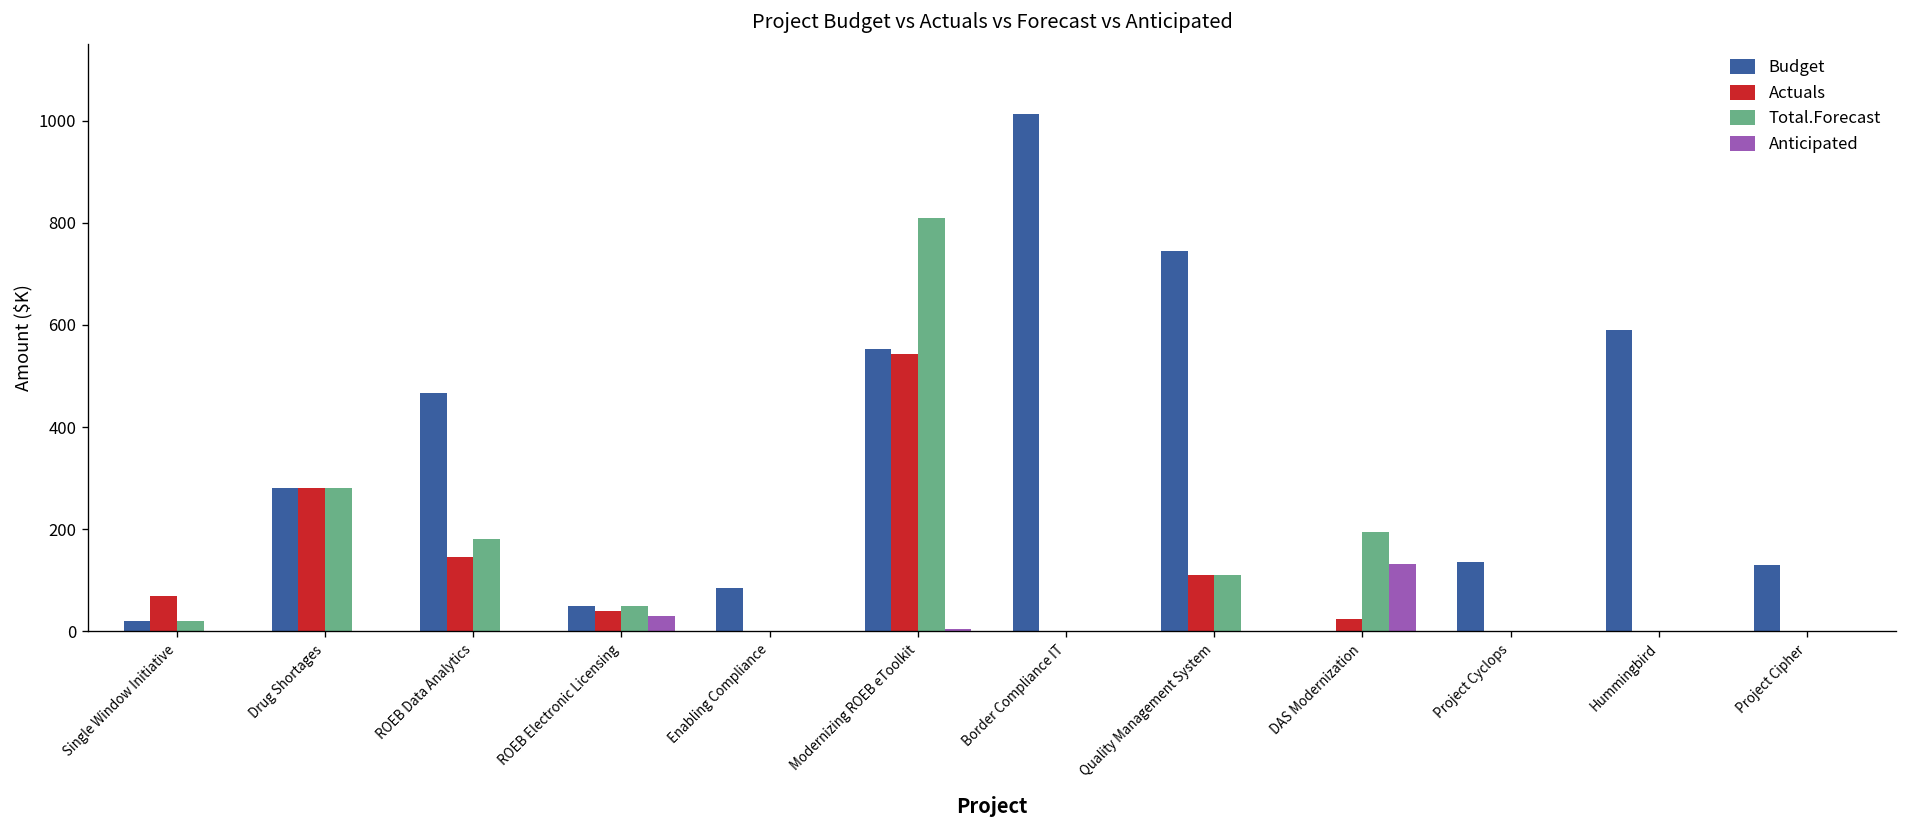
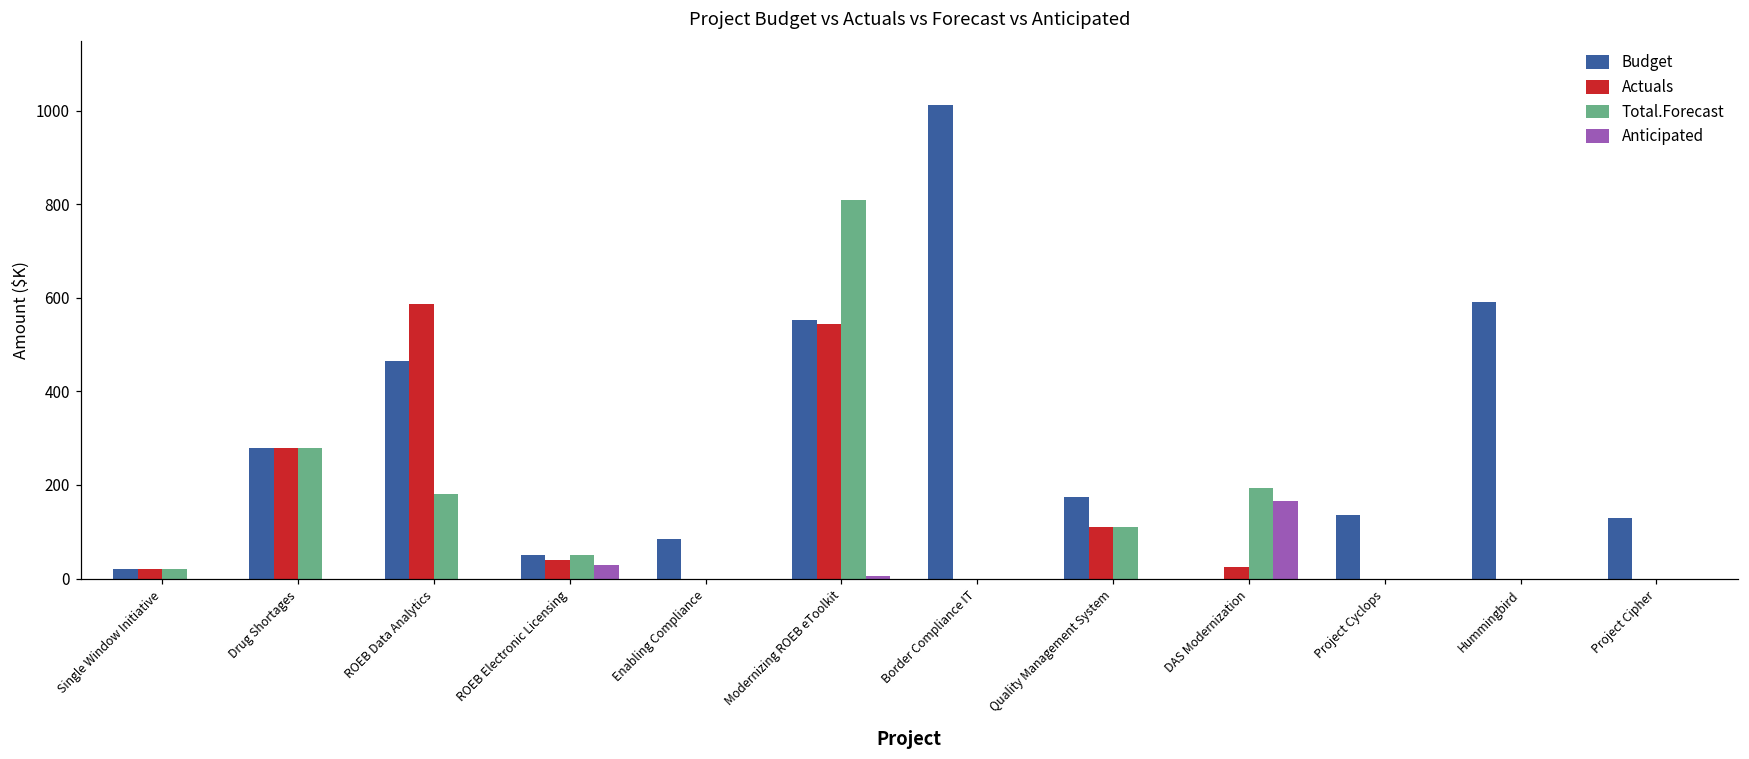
  {
    "Budget": {
      "Single Window Initiative": 20,
      "Drug Shortages": 280,
      "ROEB Data Analytics": 470,
      "ROEB Electronic Licensing": 50,
      "Enabling Compliance": 90,
      "Modernizing ROEB eToolkit": 550,
      "Border Compliance IT": 1010,
-     "Quality Management System": 750,
+     "Quality Management System": 180,
      "DAS Modernization": 0,
      "Project Cyclops": 140,
      "Hummingbird": 590,
      "Project Cipher": 130
    },
    "Actuals": {
-     "Single Window Initiative": 70,
+     "Single Window Initiative": 20,
      "Drug Shortages": 280,
-     "ROEB Data Analytics": 150,
+     "ROEB Data Analytics": 590,
      "ROEB Electronic Licensing": 40,
      "Enabling Compliance": 0,
      "Modernizing ROEB eToolkit": 540,
      "Border Compliance IT": 0,
      "Quality Management System": 110,
      "DAS Modernization": 20,
      "Project Cyclops": 0,
      "Hummingbird": 0,
      "Project Cipher": 0
    },
    "Total.Forecast": {
      "Single Window Initiative": 20,
      "Drug Shortages": 280,
      "ROEB Data Analytics": 180,
      "ROEB Electronic Licensing": 50,
      "Enabling Compliance": 0,
      "Modernizing ROEB eToolkit": 810,
      "Border Compliance IT": 0,
      "Quality Management System": 110,
      "DAS Modernization": 190,
      "Project Cyclops": 0,
      "Hummingbird": 0,
      "Project Cipher": 0
    },
    "Anticipated": {
      "Single Window Initiative": 0,
      "Drug Shortages": 0,
      "ROEB Data Analytics": 0,
      "ROEB Electronic Licensing": 30,
      "Enabling Compliance": 0,
      "Border Compliance IT": 0,
      "Quality Management System": 0,
-     "DAS Modernization": 130,
+     "DAS Modernization": 170,
      "Project Cyclops": 0,
      "Hummingbird": 0,
      "Project Cipher": 0
    }
  }
